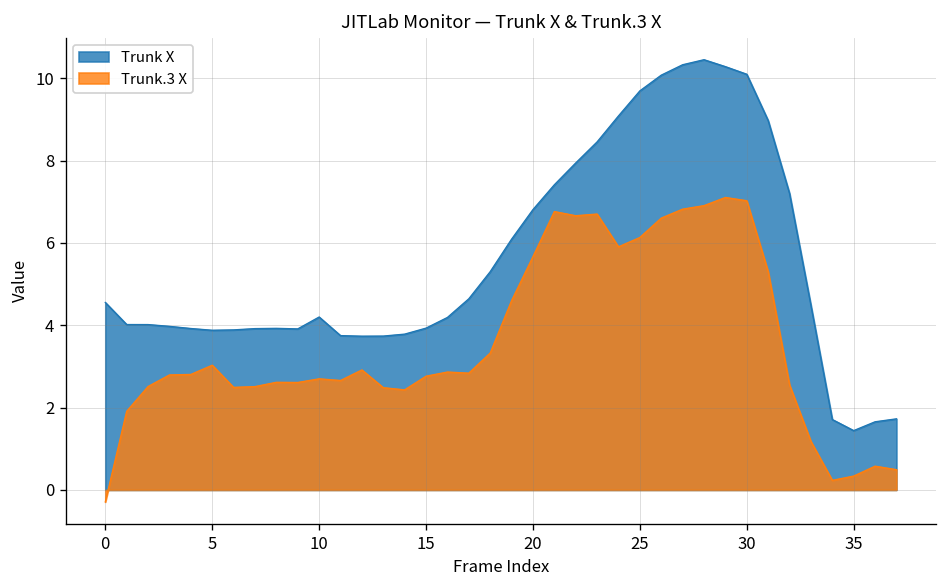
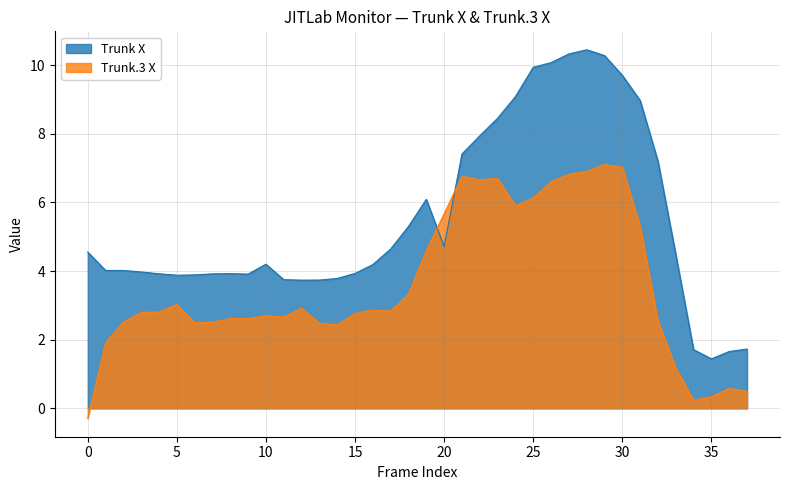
  {
    "Trunk X": {
      "0": 4.6,
      "5": 3.9,
      "10": 4.2,
      "15": 3.9,
-     "20": 6.8,
-     "25": 9.7,
-     "30": 10.1,
+     "20": 4.7,
+     "25": 9.9,
+     "30": 9.7,
      "35": 1.4
    }
  }
